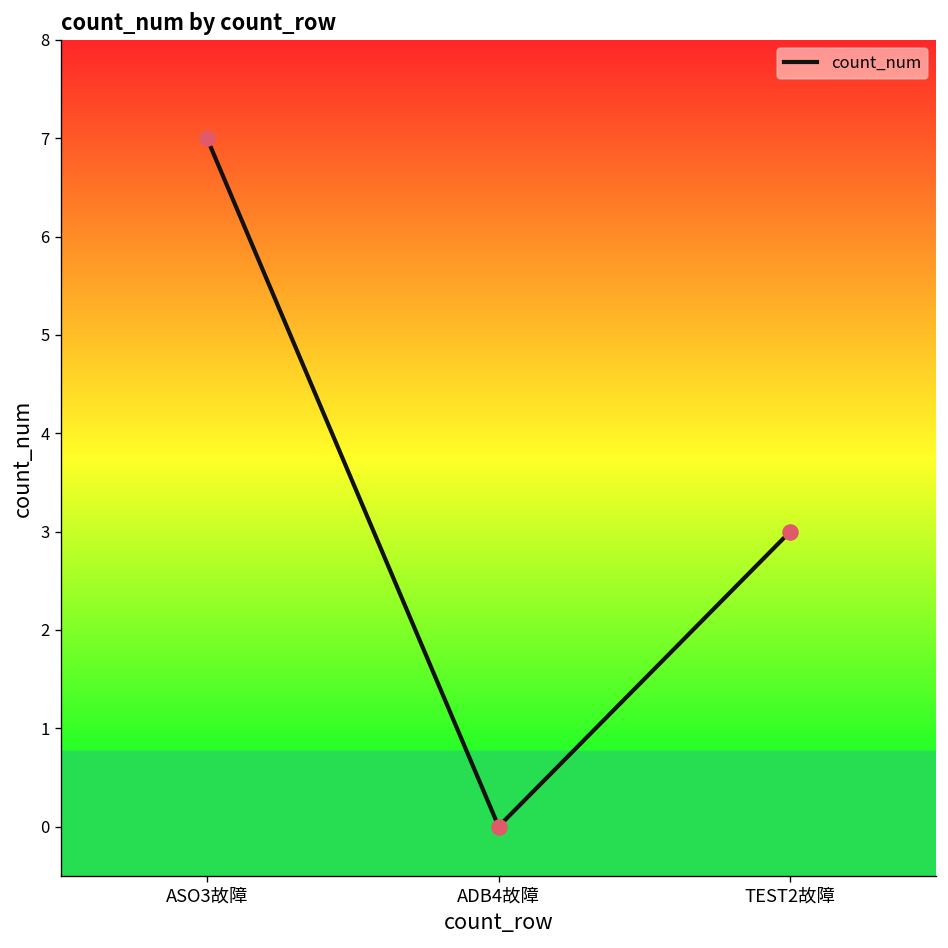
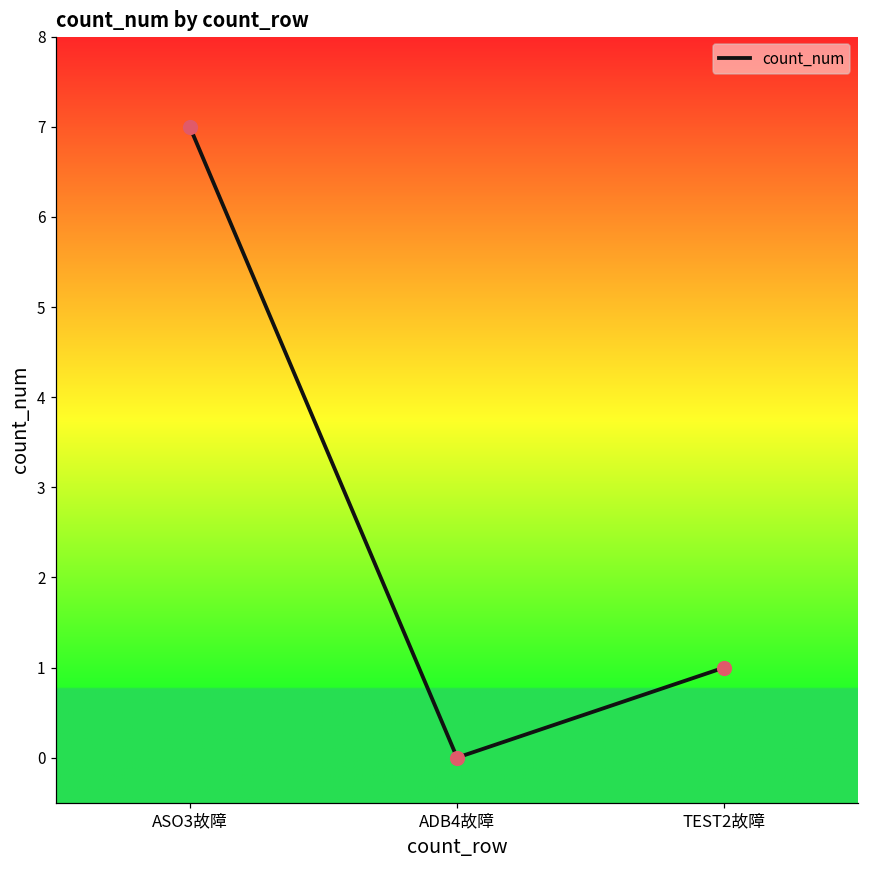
  {
    "ASO3故障": 7,
    "ADB4故障": 0,
-   "TEST2故障": 3
+   "TEST2故障": 1
  }
